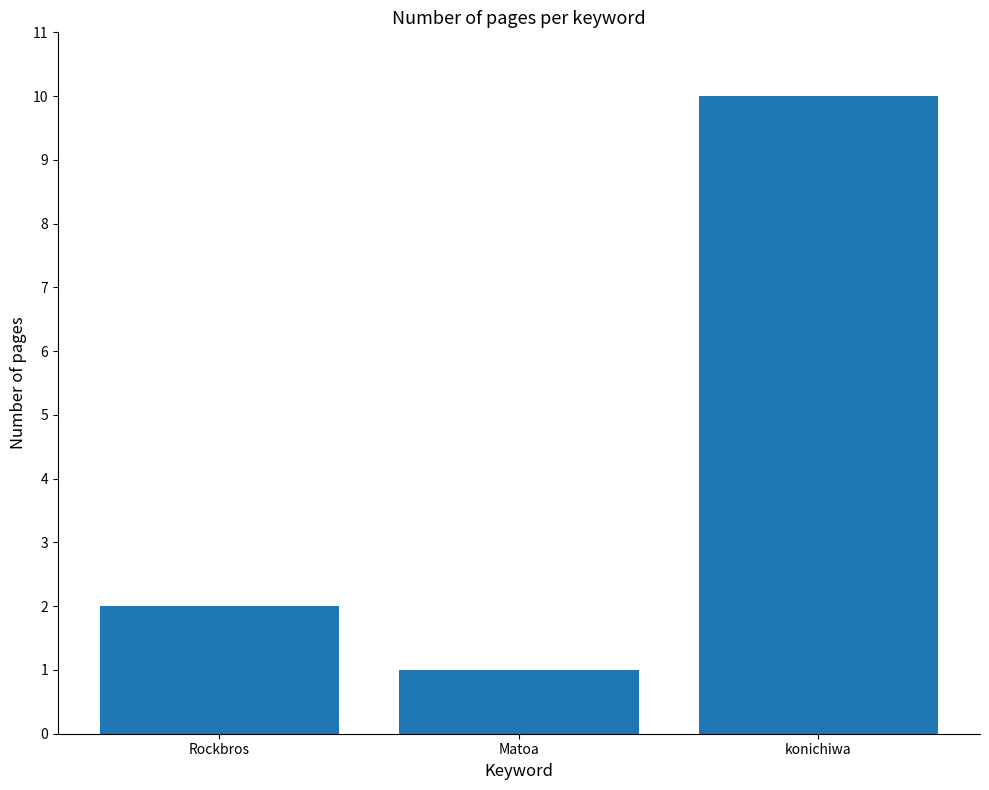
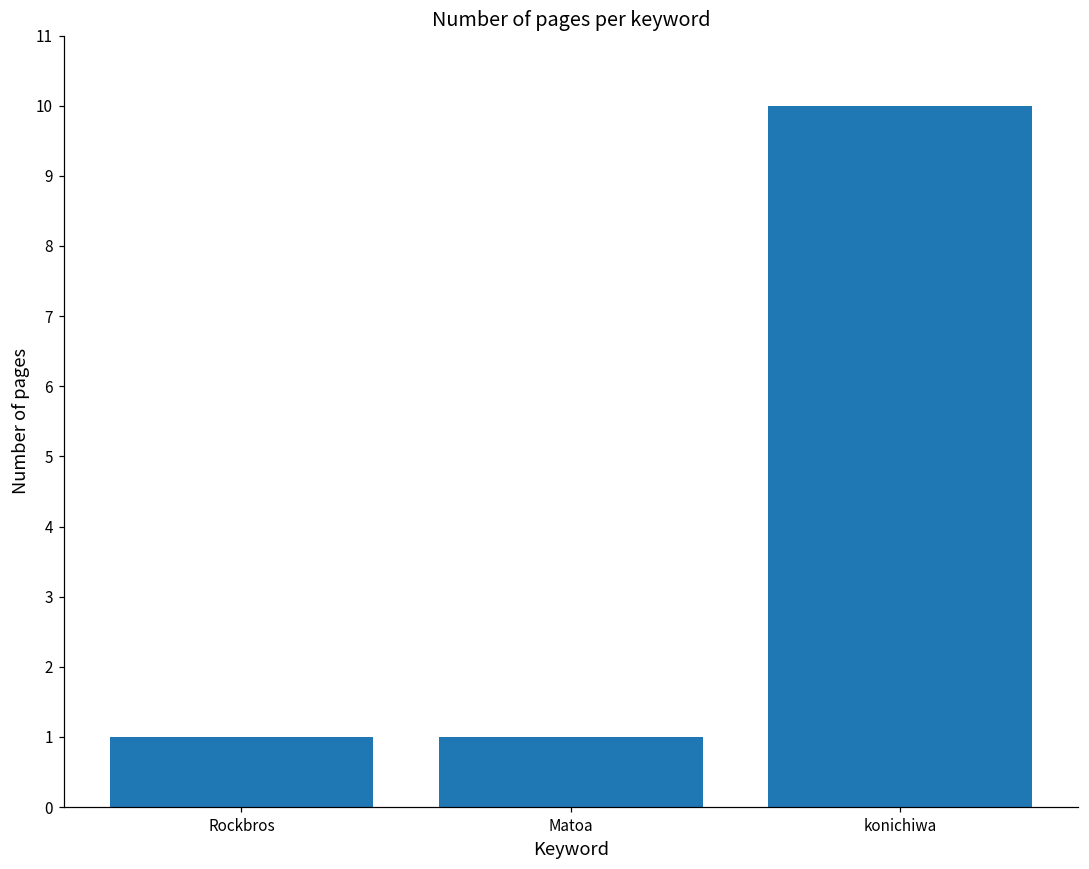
  {
-   "Rockbros": 2,
+   "Rockbros": 1,
    "Matoa": 1,
    "konichiwa": 10
  }
